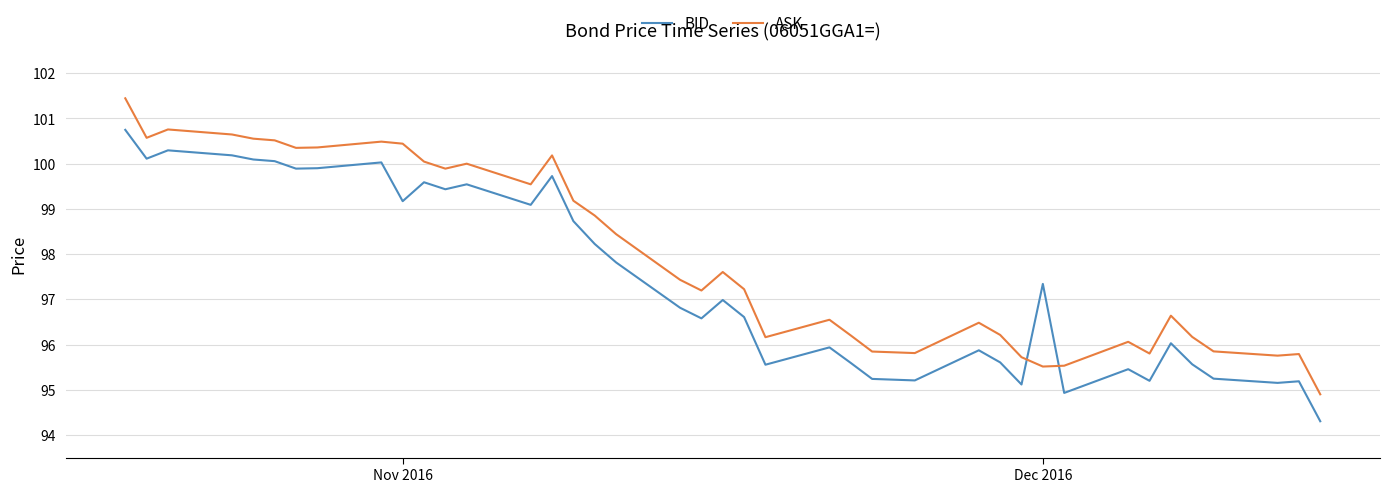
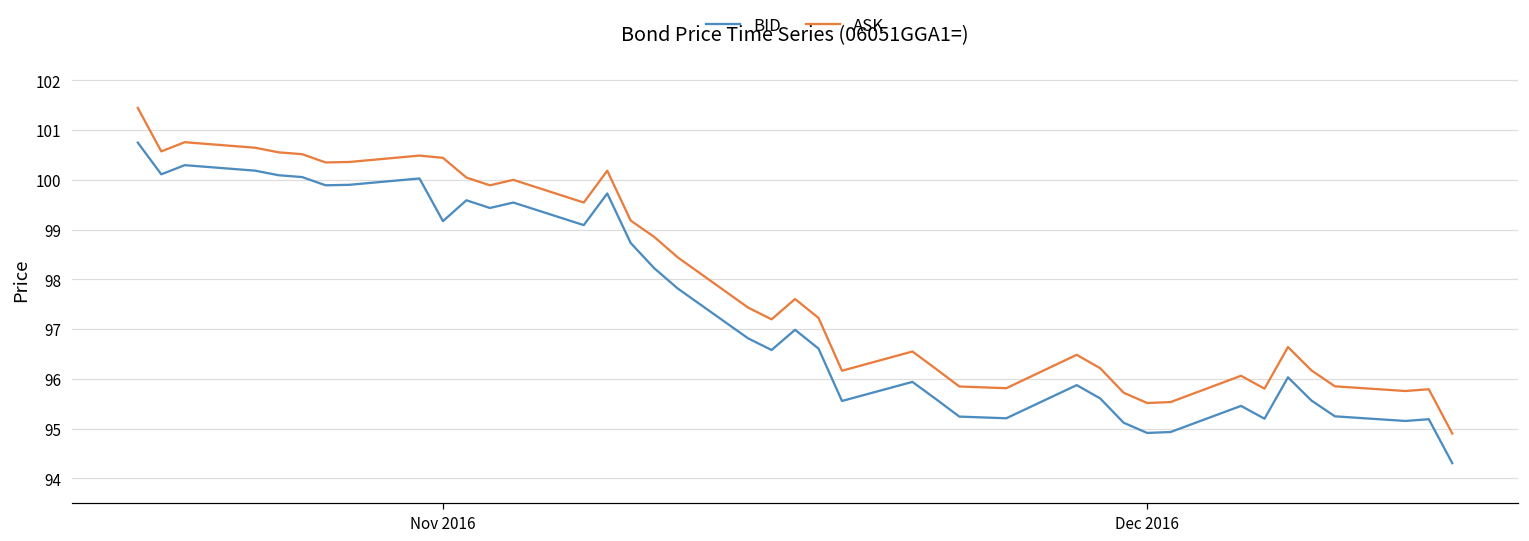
  {
    "BID": {
      "Nov 2016": 99.2,
-     "Dec 2016": 97.3
+     "Dec 2016": 94.9
    },
    "ASK": {
      "Nov 2016": 100.4,
      "Dec 2016": 95.5
    }
  }
